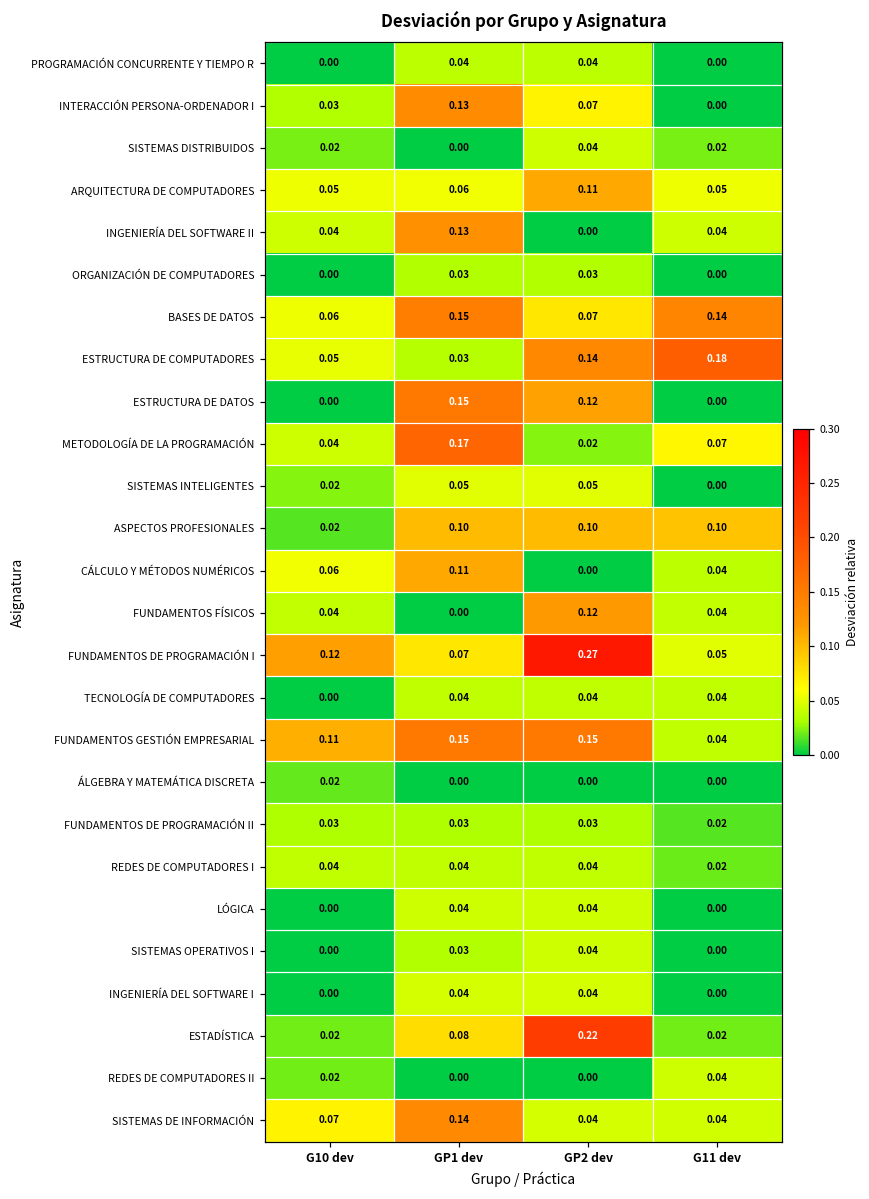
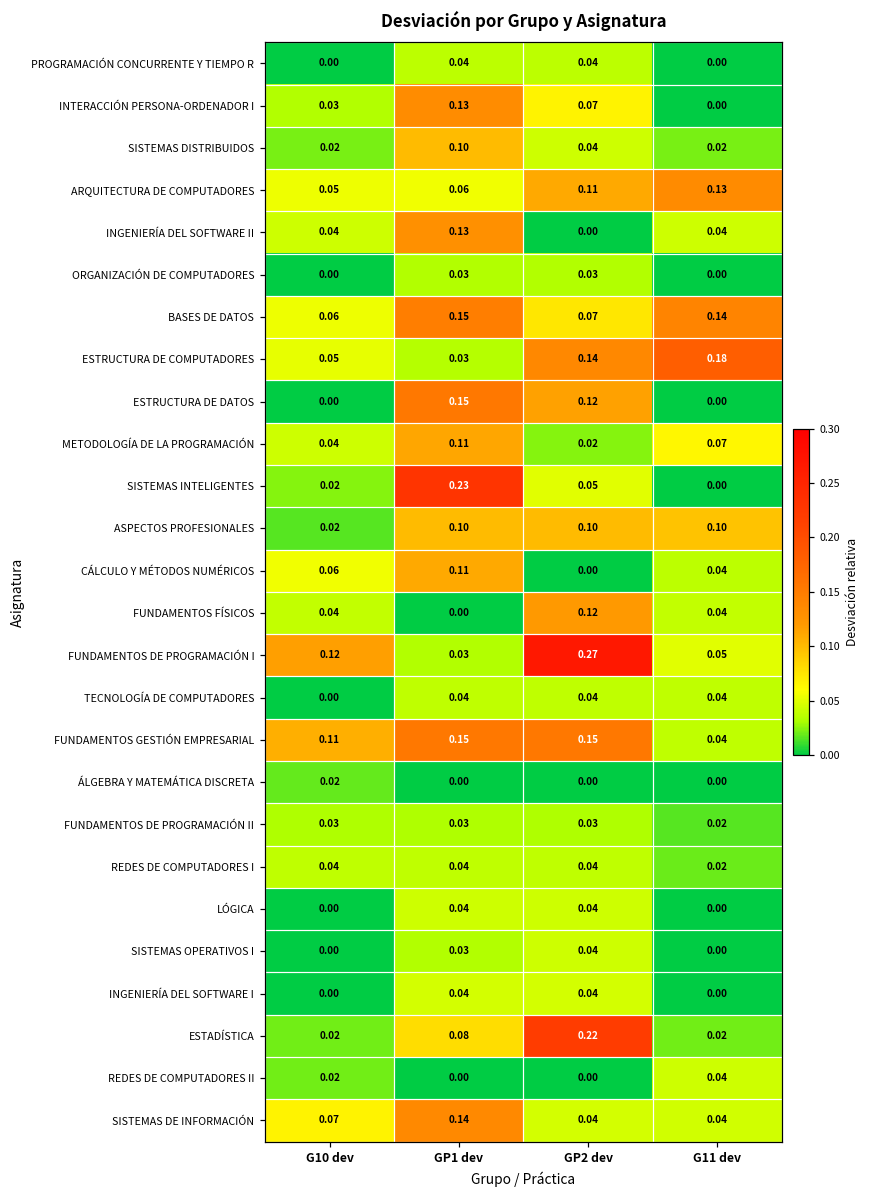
  {
    "PROGRAMACIÓN CONCURRENTE Y TIEMPO R": {
      "G10 dev": 0.00,
      "GP1 dev": 0.04,
      "GP2 dev": 0.04,
      "G11 dev": 0.00
    },
    "INTERACCIÓN PERSONA-ORDENADOR I": {
      "G10 dev": 0.03,
      "GP1 dev": 0.13,
      "GP2 dev": 0.07,
      "G11 dev": 0.00
    },
    "SISTEMAS DISTRIBUIDOS": {
      "G10 dev": 0.02,
-     "GP1 dev": 0.00,
+     "GP1 dev": 0.10,
      "GP2 dev": 0.04,
      "G11 dev": 0.02
    },
    "ARQUITECTURA DE COMPUTADORES": {
      "G10 dev": 0.05,
      "GP1 dev": 0.06,
      "GP2 dev": 0.11,
-     "G11 dev": 0.05
+     "G11 dev": 0.13
    },
    "INGENIERÍA DEL SOFTWARE II": {
      "G10 dev": 0.04,
      "GP1 dev": 0.13,
      "GP2 dev": 0.00,
      "G11 dev": 0.04
    },
    "ORGANIZACIÓN DE COMPUTADORES": {
      "G10 dev": 0.00,
      "GP1 dev": 0.03,
      "GP2 dev": 0.03,
      "G11 dev": 0.00
    },
    "BASES DE DATOS": {
      "G10 dev": 0.06,
      "GP1 dev": 0.15,
      "GP2 dev": 0.07,
      "G11 dev": 0.14
    },
    "ESTRUCTURA DE COMPUTADORES": {
      "G10 dev": 0.05,
      "GP1 dev": 0.03,
      "GP2 dev": 0.14,
      "G11 dev": 0.18
    },
    "ESTRUCTURA DE DATOS": {
      "G10 dev": 0.00,
      "GP1 dev": 0.15,
      "GP2 dev": 0.12,
      "G11 dev": 0.00
    },
    "METODOLOGÍA DE LA PROGRAMACIÓN": {
      "G10 dev": 0.04,
-     "GP1 dev": 0.17,
+     "GP1 dev": 0.11,
      "GP2 dev": 0.02,
      "G11 dev": 0.07
    },
    "SISTEMAS INTELIGENTES": {
      "G10 dev": 0.02,
-     "GP1 dev": 0.05,
+     "GP1 dev": 0.23,
      "GP2 dev": 0.05,
      "G11 dev": 0.00
    },
    "ASPECTOS PROFESIONALES": {
      "G10 dev": 0.02,
      "GP1 dev": 0.10,
      "GP2 dev": 0.10,
      "G11 dev": 0.10
    },
    "CÁLCULO Y MÉTODOS NUMÉRICOS": {
      "G10 dev": 0.06,
      "GP1 dev": 0.11,
      "GP2 dev": 0.00,
      "G11 dev": 0.04
    },
    "FUNDAMENTOS FÍSICOS": {
      "G10 dev": 0.04,
      "GP1 dev": 0.00,
      "GP2 dev": 0.12,
      "G11 dev": 0.04
    },
    "FUNDAMENTOS DE PROGRAMACIÓN I": {
      "G10 dev": 0.12,
-     "GP1 dev": 0.07,
+     "GP1 dev": 0.03,
      "GP2 dev": 0.27,
      "G11 dev": 0.05
    },
    "TECNOLOGÍA DE COMPUTADORES": {
      "G10 dev": 0.00,
      "GP1 dev": 0.04,
      "GP2 dev": 0.04,
      "G11 dev": 0.04
    },
    "FUNDAMENTOS GESTIÓN EMPRESARIAL": {
      "G10 dev": 0.11,
      "GP1 dev": 0.15,
      "GP2 dev": 0.15,
      "G11 dev": 0.04
    },
    "ÁLGEBRA Y MATEMÁTICA DISCRETA": {
      "G10 dev": 0.02,
      "GP1 dev": 0.00,
      "GP2 dev": 0.00,
      "G11 dev": 0.00
    },
    "FUNDAMENTOS DE PROGRAMACIÓN II": {
      "G10 dev": 0.03,
      "GP1 dev": 0.03,
      "GP2 dev": 0.03,
      "G11 dev": 0.02
    },
    "REDES DE COMPUTADORES I": {
      "G10 dev": 0.04,
      "GP1 dev": 0.04,
      "GP2 dev": 0.04,
      "G11 dev": 0.02
    },
    "LÓGICA": {
      "G10 dev": 0.00,
      "GP1 dev": 0.04,
      "GP2 dev": 0.04,
      "G11 dev": 0.00
    },
    "SISTEMAS OPERATIVOS I": {
      "G10 dev": 0.00,
      "GP1 dev": 0.03,
      "GP2 dev": 0.04,
      "G11 dev": 0.00
    },
    "INGENIERÍA DEL SOFTWARE I": {
      "G10 dev": 0.00,
      "GP1 dev": 0.04,
      "GP2 dev": 0.04,
      "G11 dev": 0.00
    },
    "ESTADÍSTICA": {
      "G10 dev": 0.02,
      "GP1 dev": 0.08,
      "GP2 dev": 0.22,
      "G11 dev": 0.02
    },
    "REDES DE COMPUTADORES II": {
      "G10 dev": 0.02,
      "GP1 dev": 0.00,
      "GP2 dev": 0.00,
      "G11 dev": 0.04
    },
    "SISTEMAS DE INFORMACIÓN": {
      "G10 dev": 0.07,
      "GP1 dev": 0.14,
      "GP2 dev": 0.04,
      "G11 dev": 0.04
    }
  }
